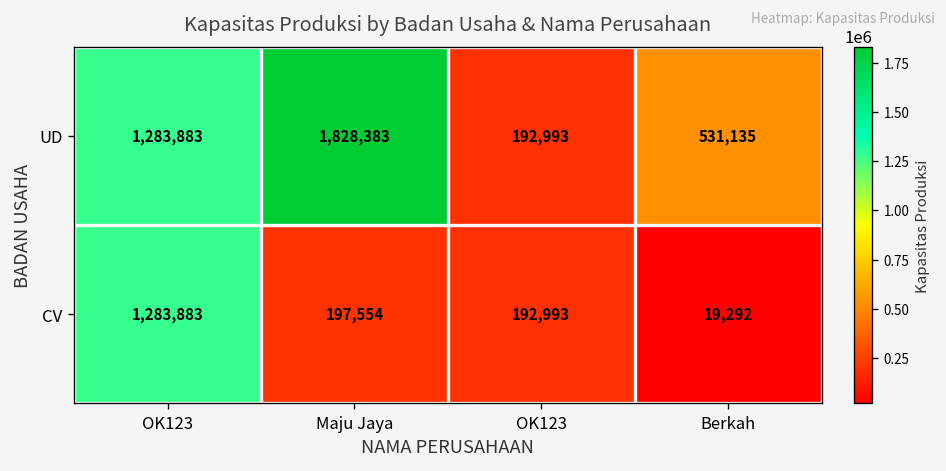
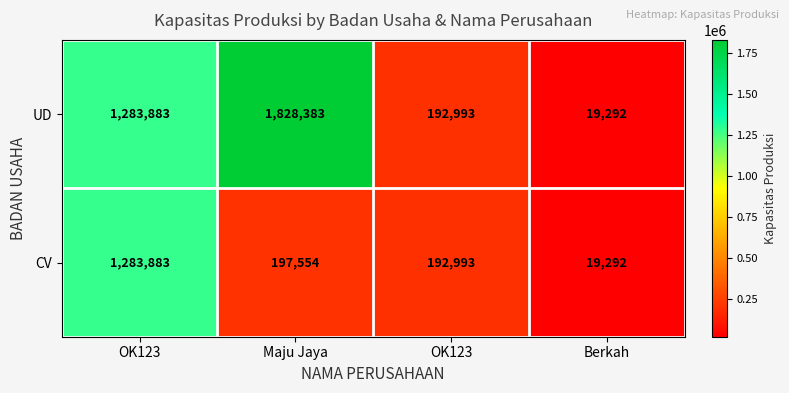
  {
    "UD": {
      "Maju Jaya": "1,828,383",
-     "Berkah": "531,135"
+     "Berkah": "19,292"
    },
    "CV": {
      "Maju Jaya": "197,554",
      "Berkah": "19,292"
    }
  }
